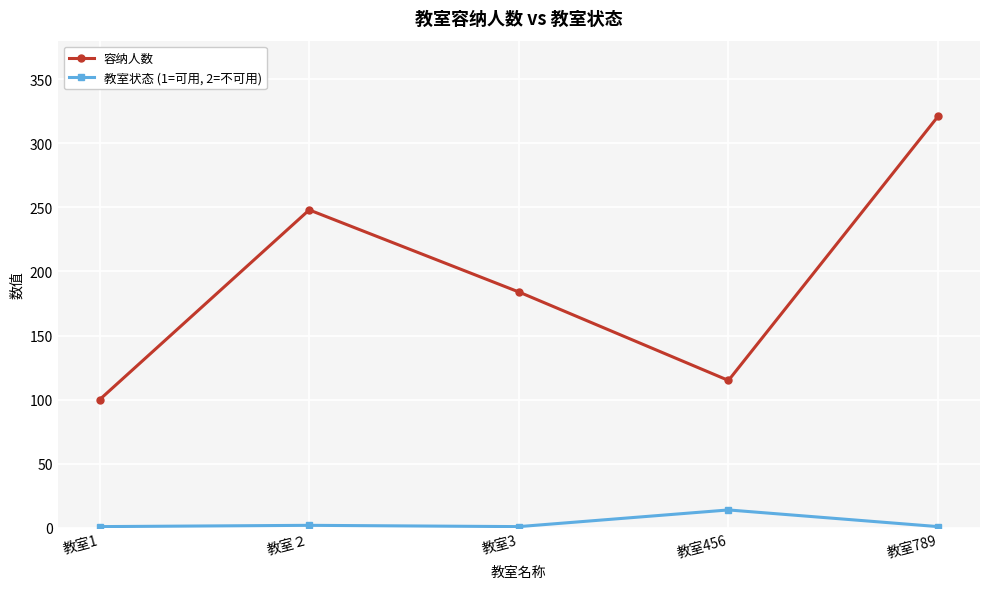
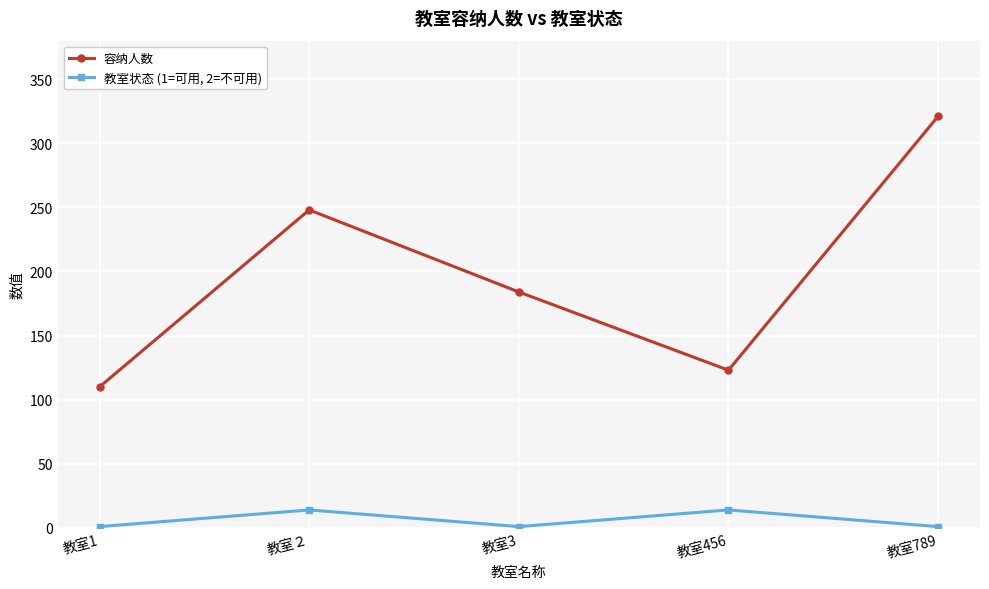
  {
    "容纳人数": {
-     "教室1": 100,
+     "教室1": 110,
      "教室２": 248,
      "教室3": 184,
-     "教室456": 115,
+     "教室456": 123,
      "教室789": 321
    },
    "教室状态 (1=可用, 2=不可用)": {
      "教室1": 1,
-     "教室２": 2,
+     "教室２": 14,
      "教室3": 1,
      "教室456": 14,
      "教室789": 1
    }
  }
